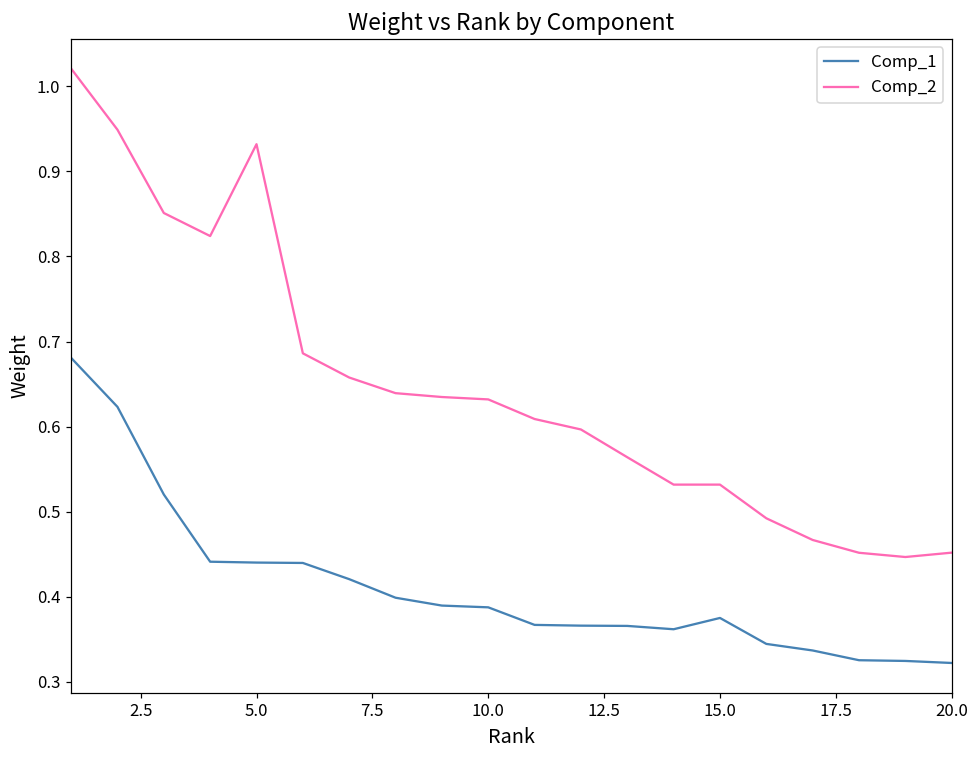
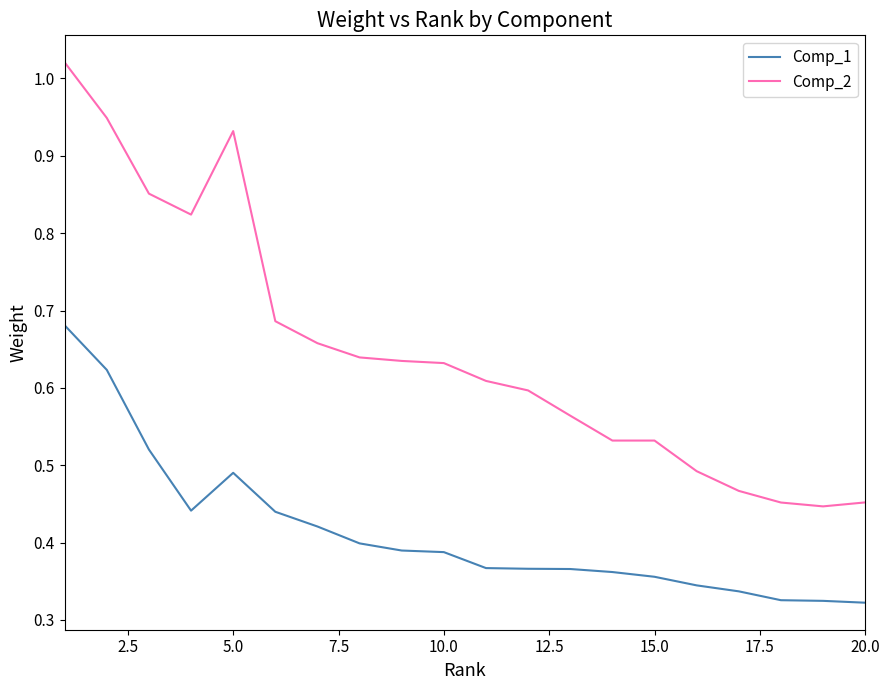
  {
    "Comp_1": {
-     "5.0": 0.44,
+     "5.0": 0.49,
      "10.0": 0.39,
-     "15.0": 0.38,
+     "15.0": 0.36,
      "20.0": 0.32
    },
    "Comp_2": {
      "5.0": 0.93,
      "10.0": 0.63,
      "15.0": 0.53,
      "20.0": 0.45
    }
  }
